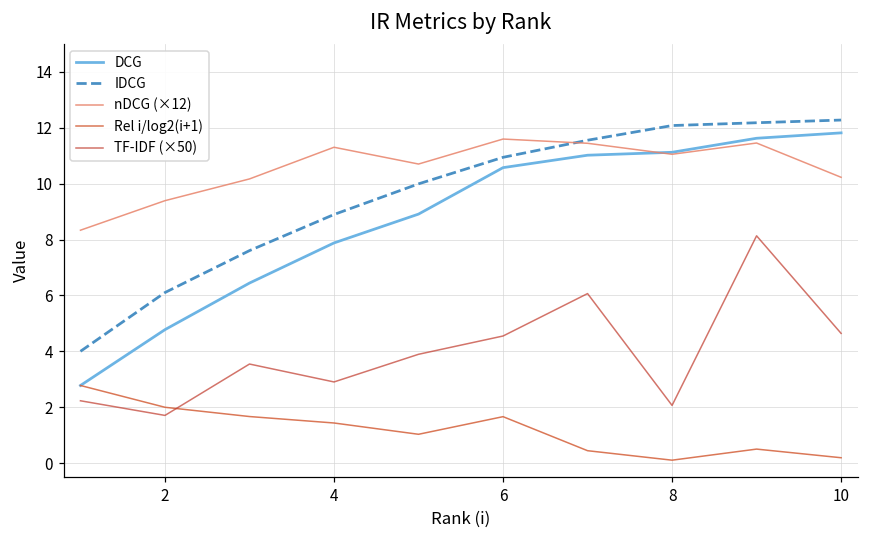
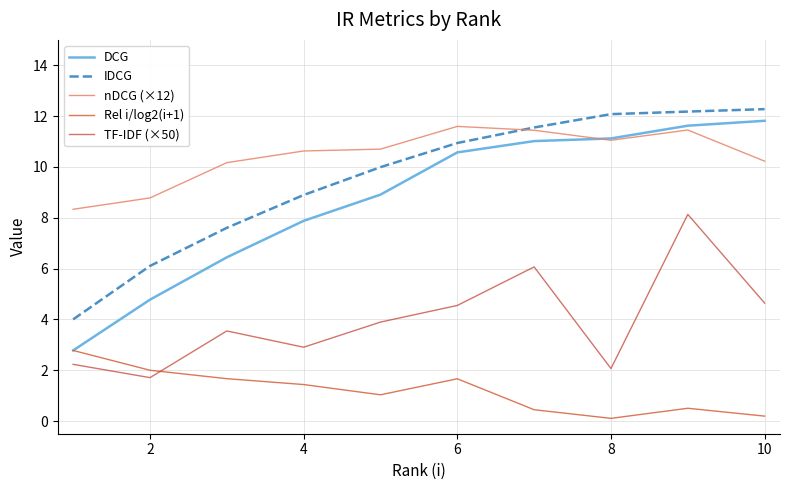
  {
    "nDCG (×12)": {
-     "2": 9.4,
-     "4": 11.3,
+     "2": 8.8,
+     "4": 10.6,
      "6": 11.6,
      "10": 10.2
    }
  }
